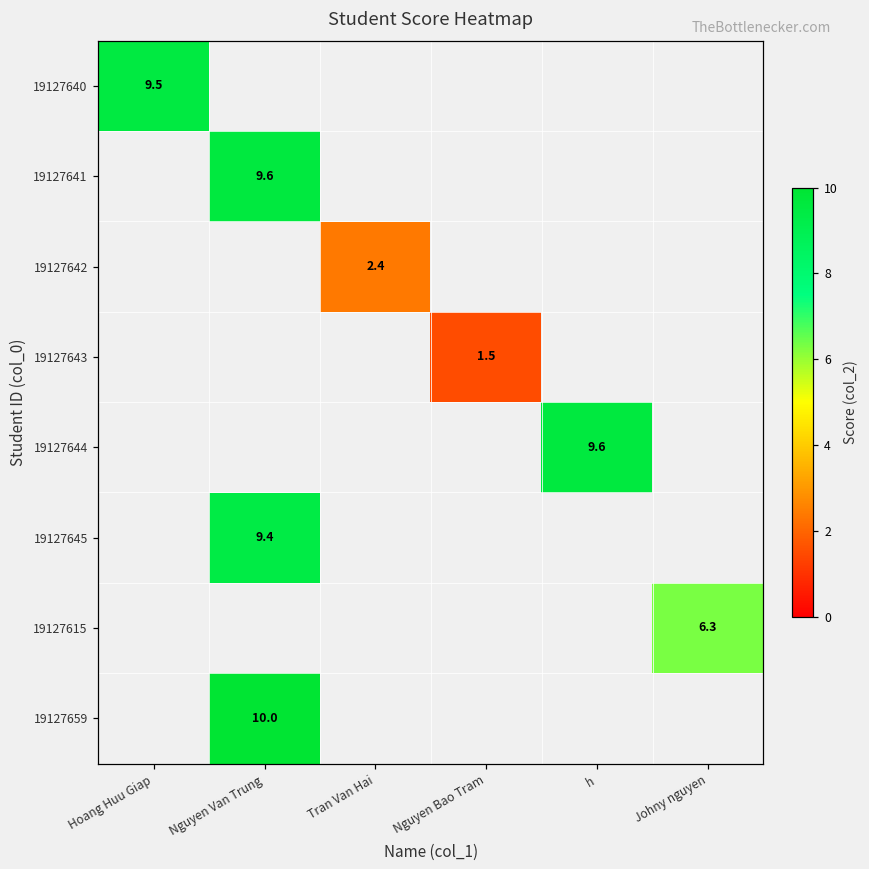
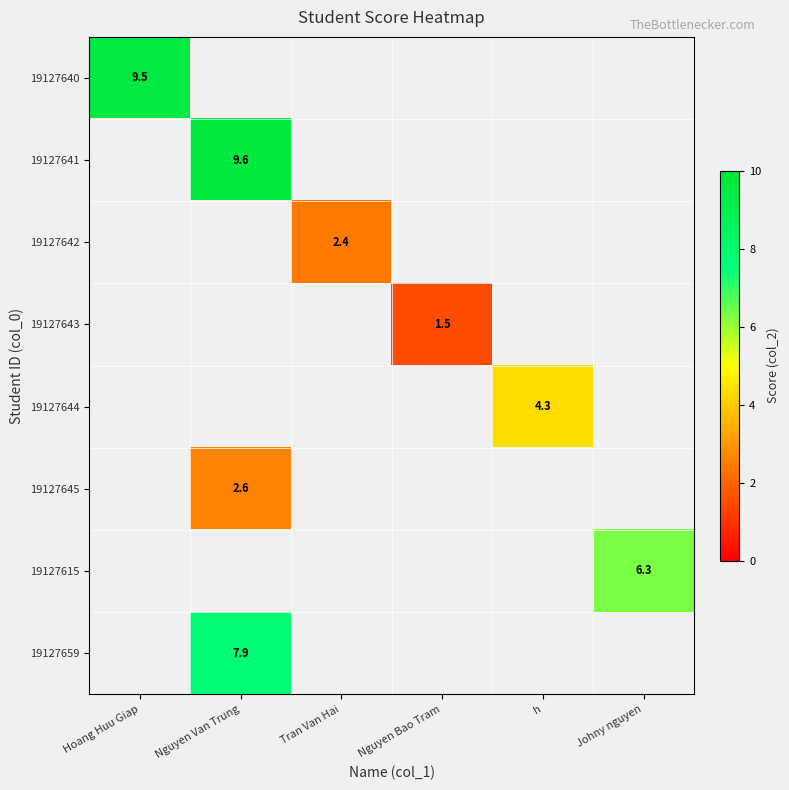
  {
    "19127640": {
      "Hoang Huu Giap": 9.5
    },
    "19127641": {
      "Nguyen Van Trung": 9.6
    },
    "19127642": {
      "Tran Van Hai": 2.4
    },
    "19127643": {
      "Nguyen Bao Tram": 1.5
    },
    "19127644": {
-     "h": 9.6
+     "h": 4.3
    },
    "19127645": {
-     "Nguyen Van Trung": 9.4
+     "Nguyen Van Trung": 2.6
    },
    "19127615": {
      "Johny nguyen": 6.3
    },
    "19127659": {
-     "Nguyen Van Trung": 10.0
+     "Nguyen Van Trung": 7.9
    }
  }
